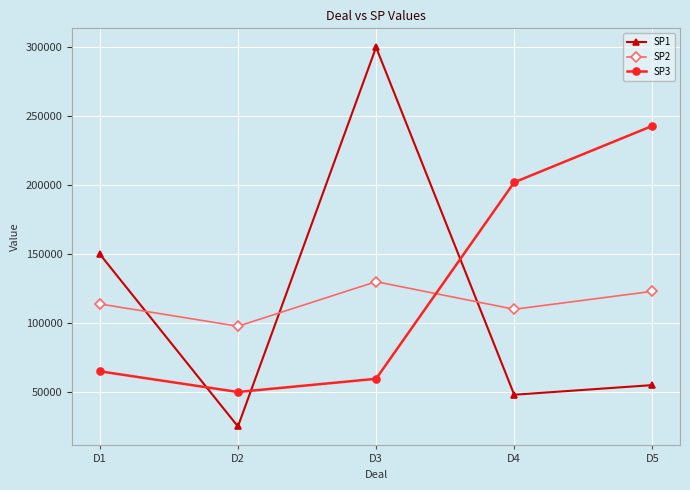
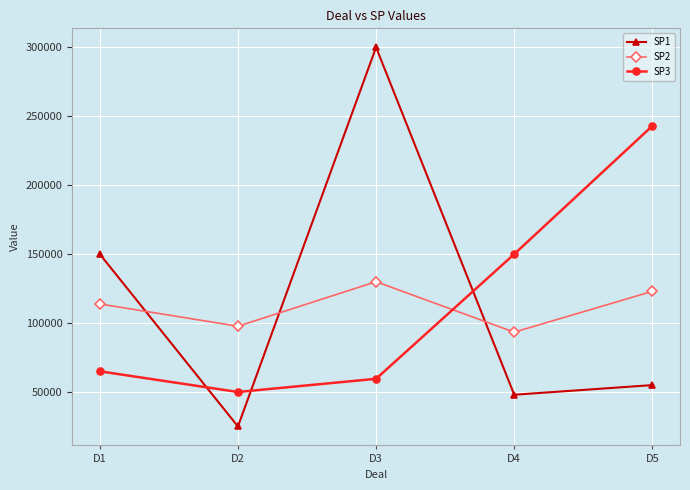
  {
    "SP1": {
      "D1": 150000,
      "D2": 25000,
      "D3": 300000,
      "D4": 48000,
      "D5": 55000
    },
    "SP2": {
      "D1": 114000,
      "D2": 98000,
      "D3": 130000,
-     "D4": 110000,
+     "D4": 93000,
      "D5": 123000
    },
    "SP3": {
      "D1": 65000,
      "D2": 50000,
      "D3": 60000,
-     "D4": 202000,
+     "D4": 150000,
      "D5": 243000
    }
  }
